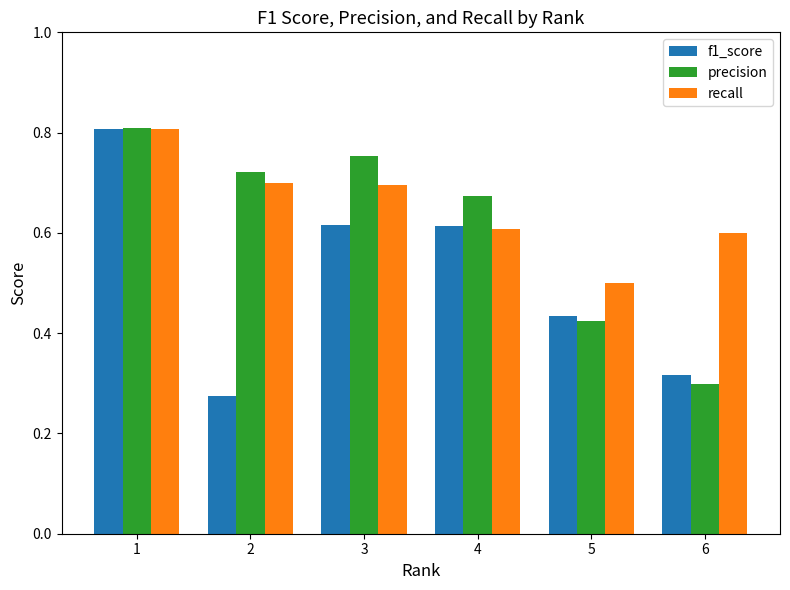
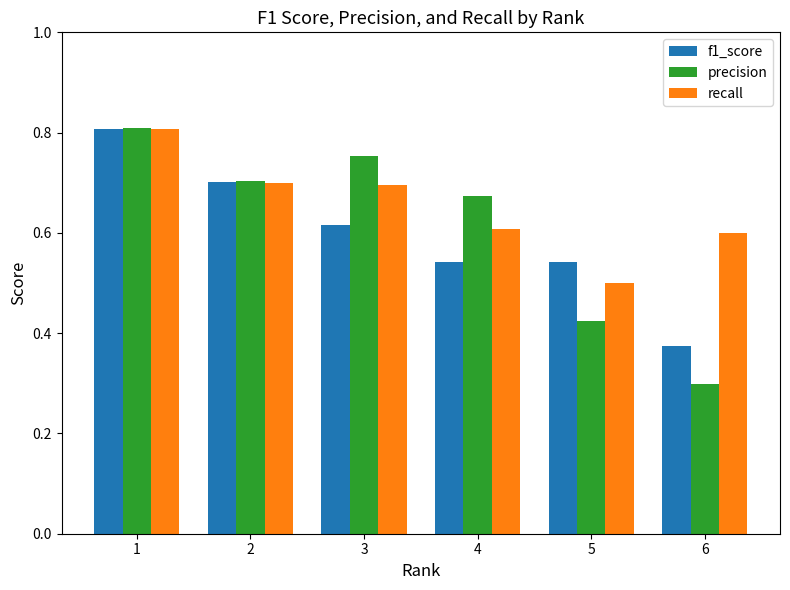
  {
    "f1_score": {
      "1": 0.81,
-     "2": 0.27,
+     "2": 0.70,
      "3": 0.62,
-     "4": 0.61,
-     "5": 0.43,
-     "6": 0.32
+     "4": 0.54,
+     "5": 0.54,
+     "6": 0.37
    },
    "precision": {
      "1": 0.81,
-     "2": 0.72,
+     "2": 0.70,
      "3": 0.75,
      "4": 0.67,
      "5": 0.42,
      "6": 0.30
    },
    "recall": {
      "1": 0.81,
      "2": 0.70,
      "3": 0.70,
      "4": 0.61,
      "5": 0.50,
      "6": 0.60
    }
  }
